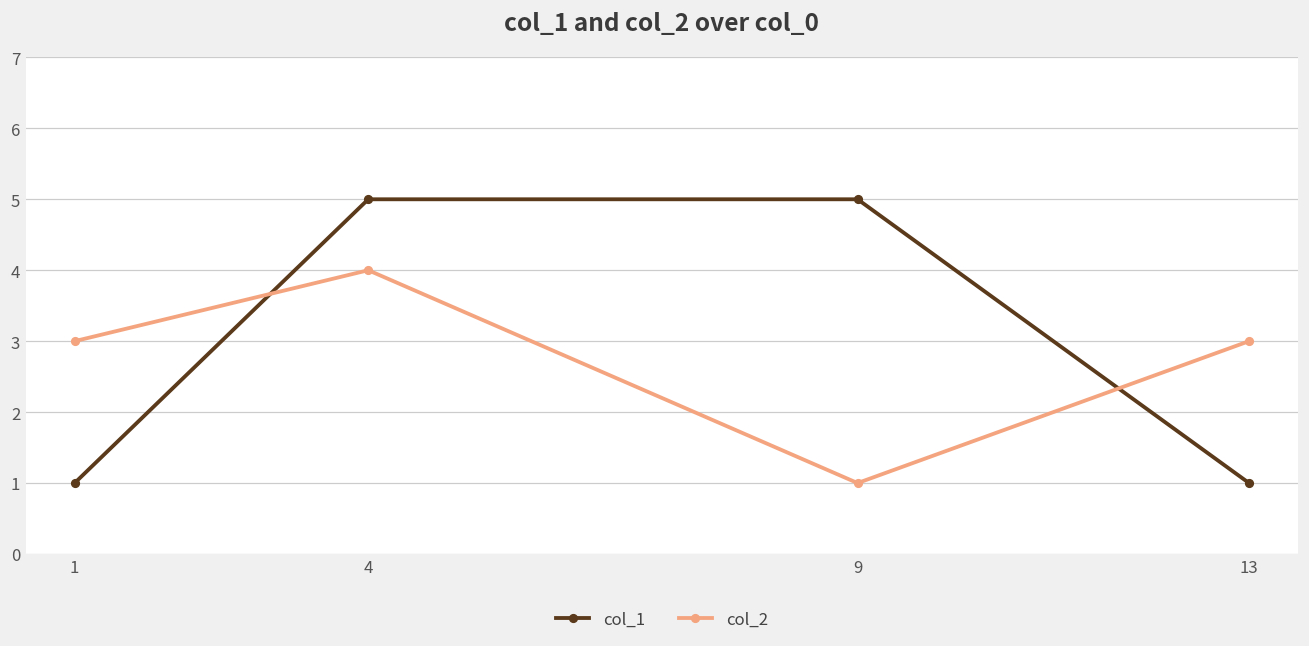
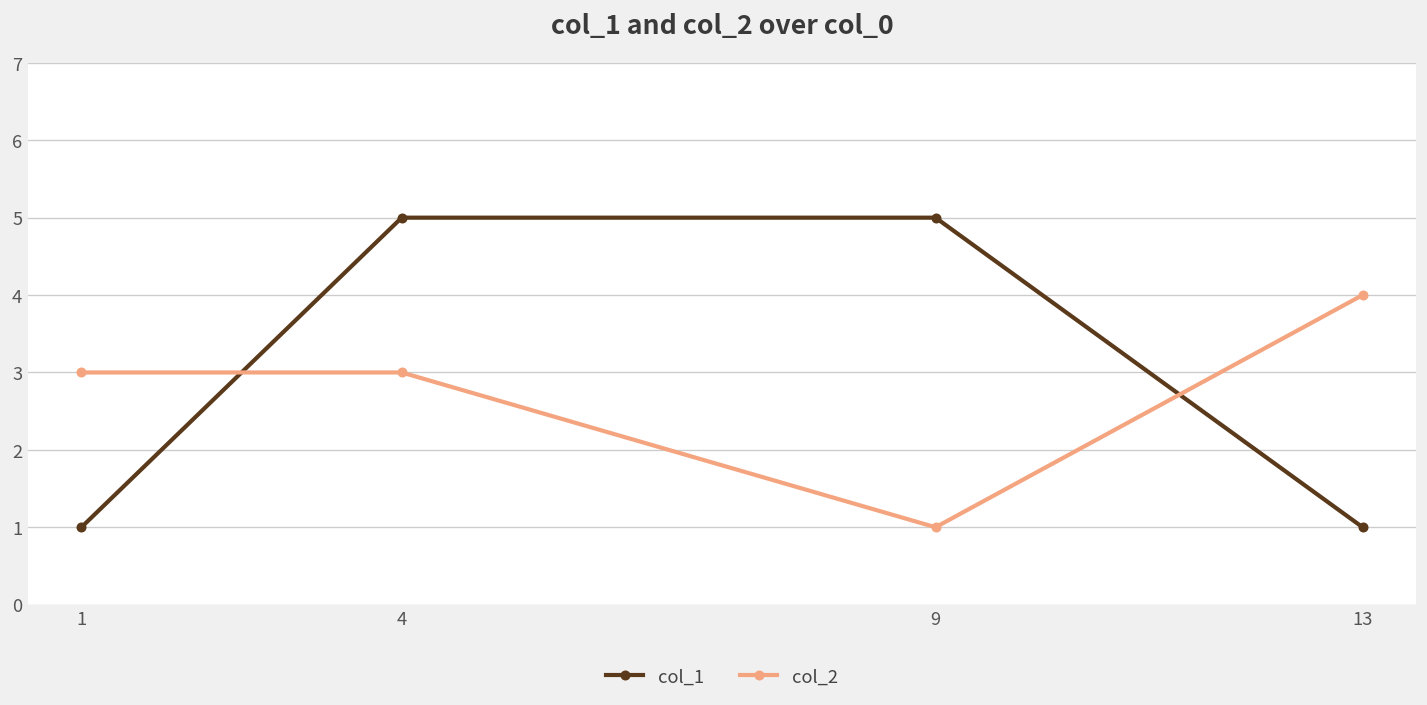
  {
    "col_1": {
      "1": 1,
      "4": 5,
      "9": 5,
      "13": 1
    },
    "col_2": {
      "1": 3,
-     "4": 4,
+     "4": 3,
      "9": 1,
-     "13": 3
+     "13": 4
    }
  }
